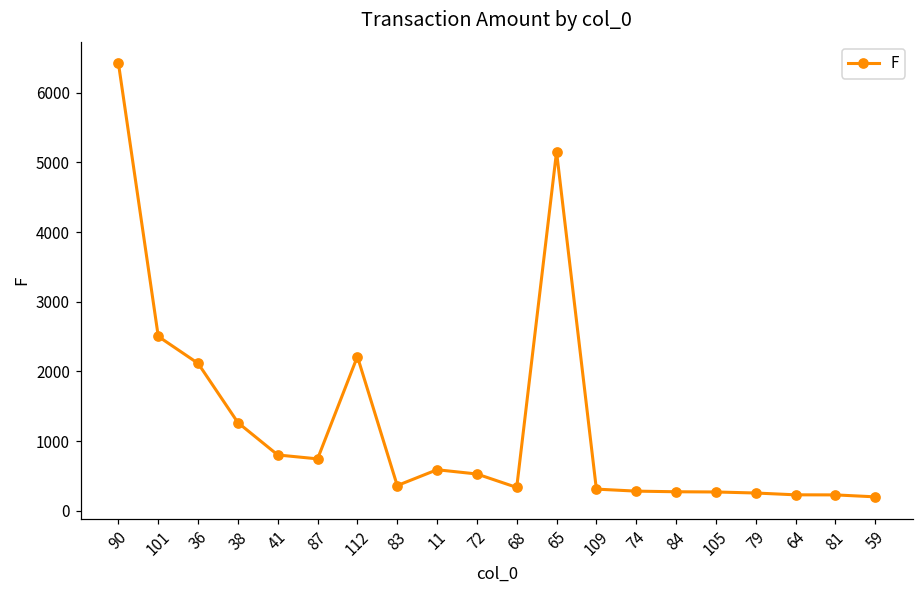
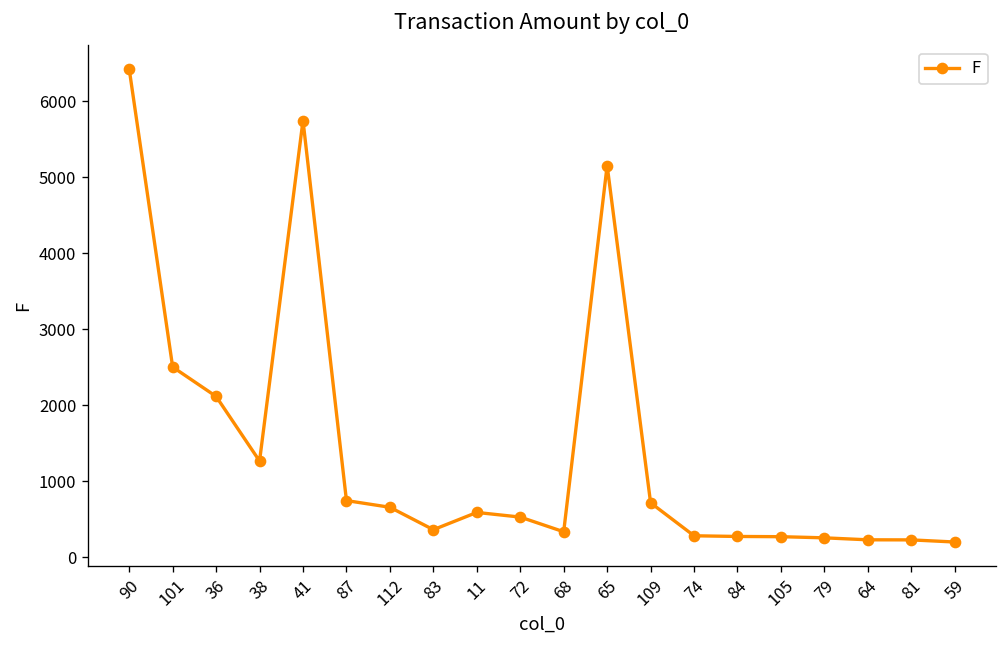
  {
    "90": 6400,
    "101": 2500,
    "36": 2100,
    "38": 1300,
-   "41": 800,
+   "41": 5700,
    "87": 700,
-   "112": 2200,
+   "112": 700,
    "83": 400,
    "11": 600,
    "72": 500,
    "68": 300,
    "65": 5200,
-   "109": 300,
+   "109": 700,
    "74": 300,
    "84": 300,
    "105": 300,
    "79": 300,
    "64": 200,
    "81": 200,
    "59": 200
  }
